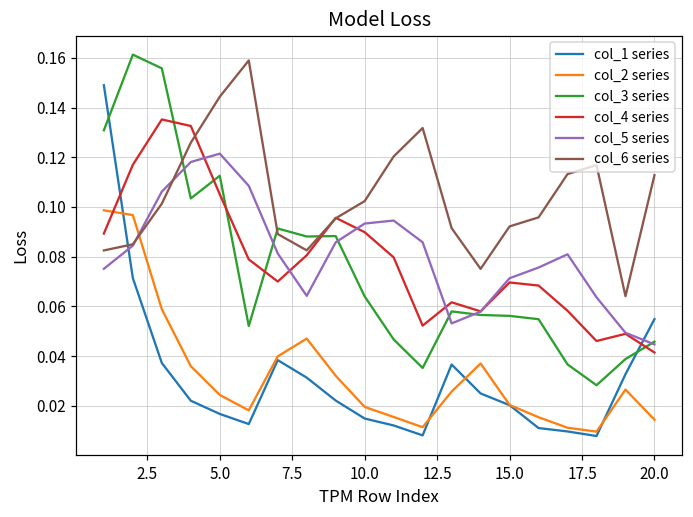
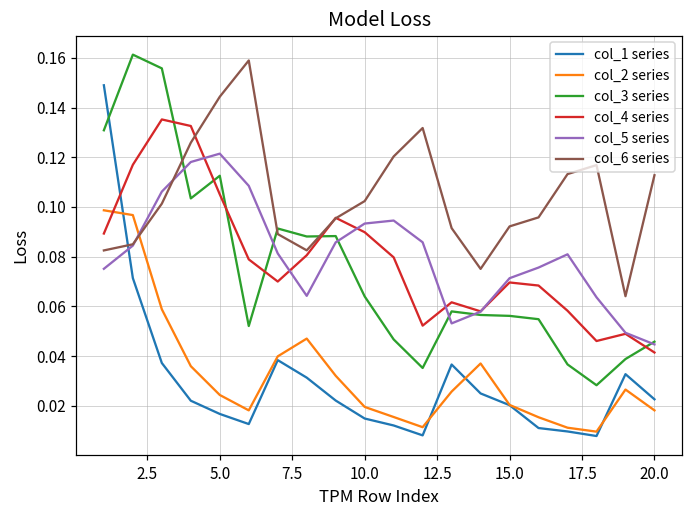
  {
    "col_1 series": {
      "5.0": 0.017,
      "10.0": 0.015,
-     "20.0": 0.055
+     "20.0": 0.023
    },
    "col_2 series": {
      "5.0": 0.024,
      "10.0": 0.020,
-     "20.0": 0.014
+     "20.0": 0.018
    },
    "col_3 series": {
      "5.0": 0.113,
      "10.0": 0.064,
      "15.0": 0.056
    },
    "col_4 series": {
      "5.0": 0.105,
      "10.0": 0.090,
      "15.0": 0.070,
      "20.0": 0.041
    },
    "col_5 series": {
      "5.0": 0.121,
      "10.0": 0.093,
      "15.0": 0.071
    },
    "col_6 series": {
      "5.0": 0.144,
      "10.0": 0.102,
      "15.0": 0.092,
      "20.0": 0.113
    }
  }
